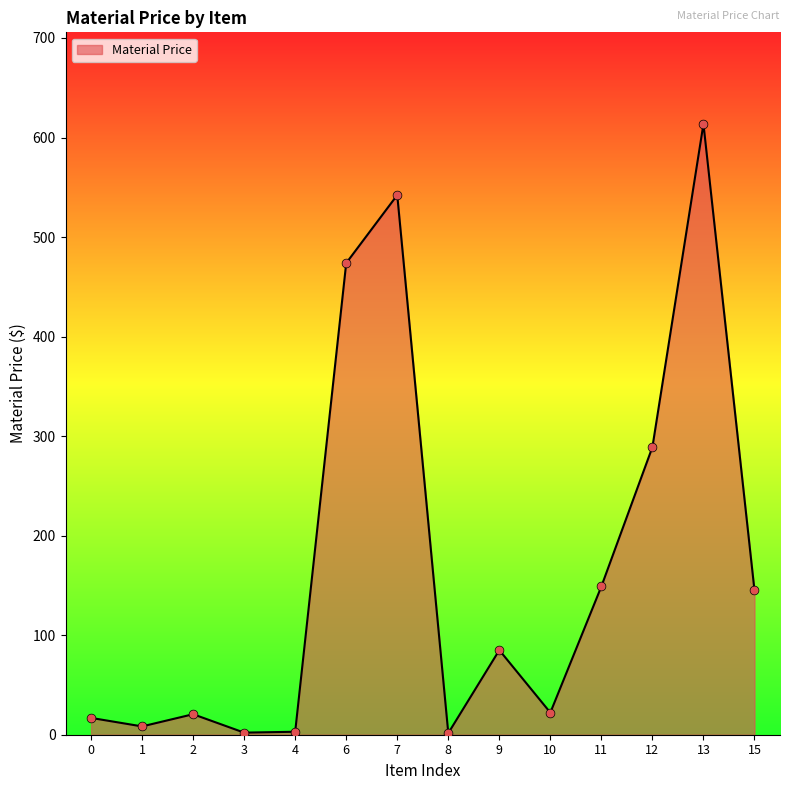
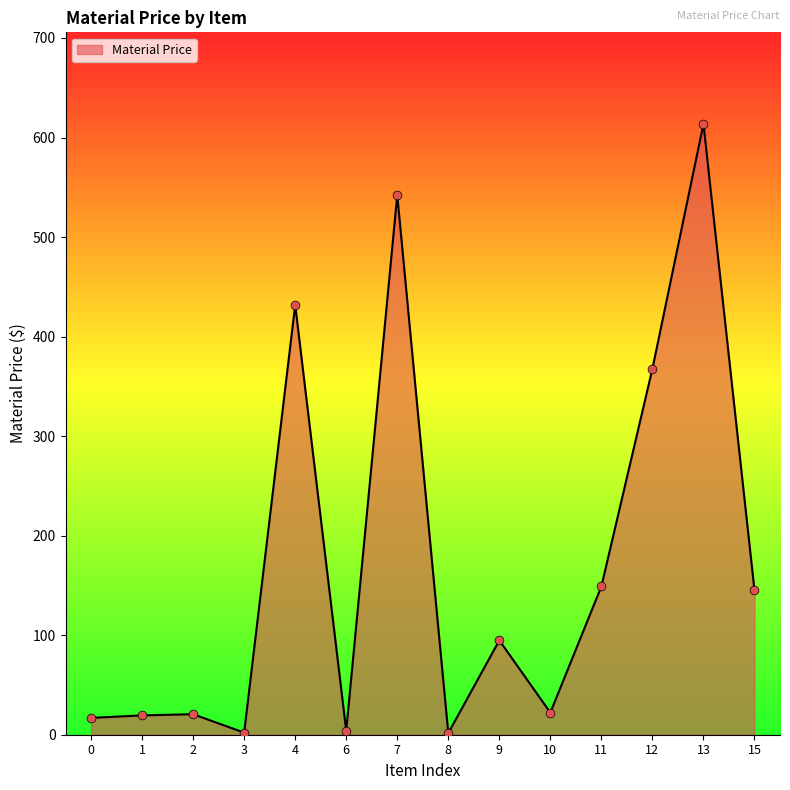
  {
    "0": 20,
-   "1": 10,
+   "1": 20,
    "2": 20,
    "3": 0,
-   "4": 0,
-   "6": 470,
+   "4": 430,
+   "6": 0,
    "7": 540,
    "8": 0,
-   "9": 80,
+   "9": 90,
    "10": 20,
    "11": 150,
-   "12": 290,
+   "12": 370,
    "13": 610,
    "15": 150
  }
